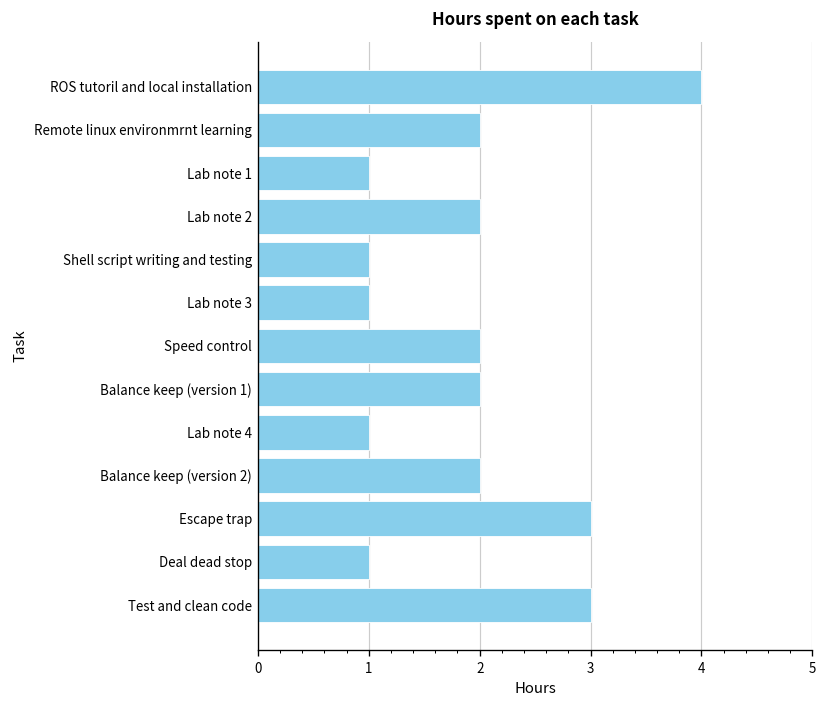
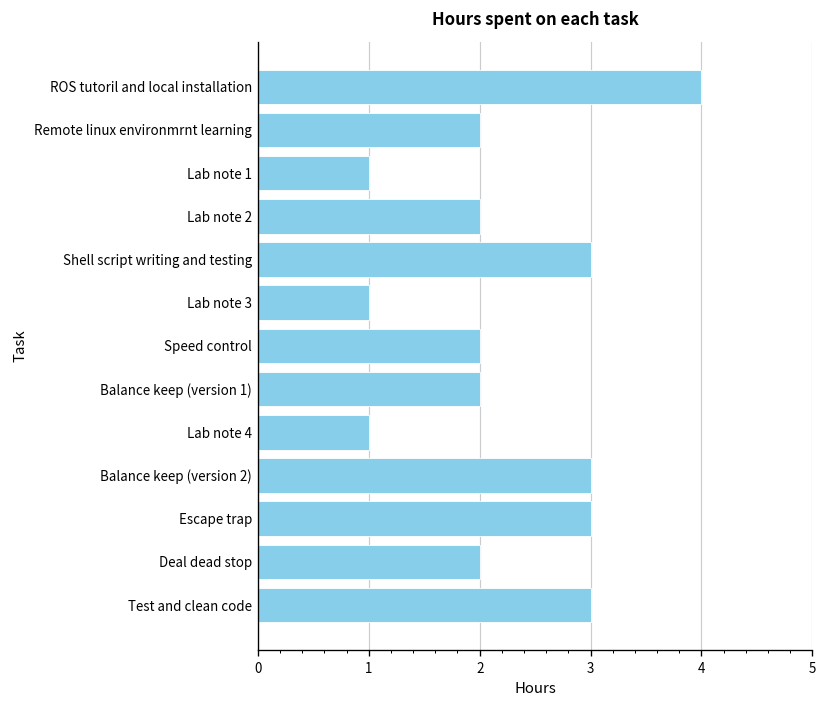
  {
    "ROS tutoril and local installation": 4,
    "Remote linux environmrnt learning": 2,
    "Lab note 1": 1,
    "Lab note 2": 2,
-   "Shell script writing and testing": 1,
+   "Shell script writing and testing": 3,
    "Lab note 3": 1,
    "Speed control": 2,
    "Balance keep (version 1)": 2,
    "Lab note 4": 1,
-   "Balance keep (version 2)": 2,
+   "Balance keep (version 2)": 3,
    "Escape trap": 3,
-   "Deal dead stop": 1,
+   "Deal dead stop": 2,
    "Test and clean code": 3
  }
